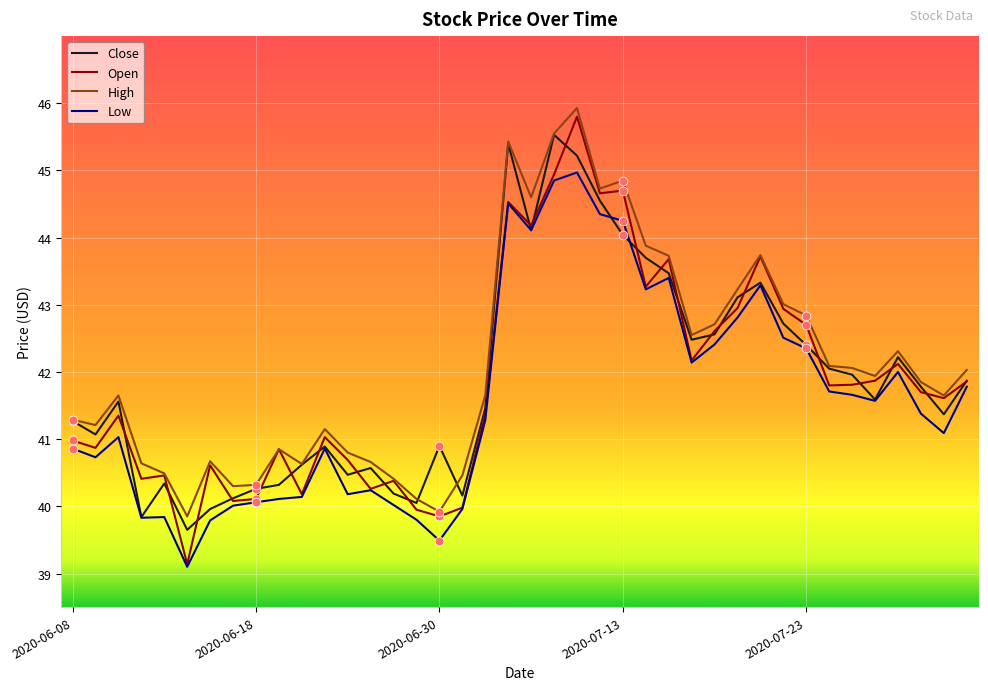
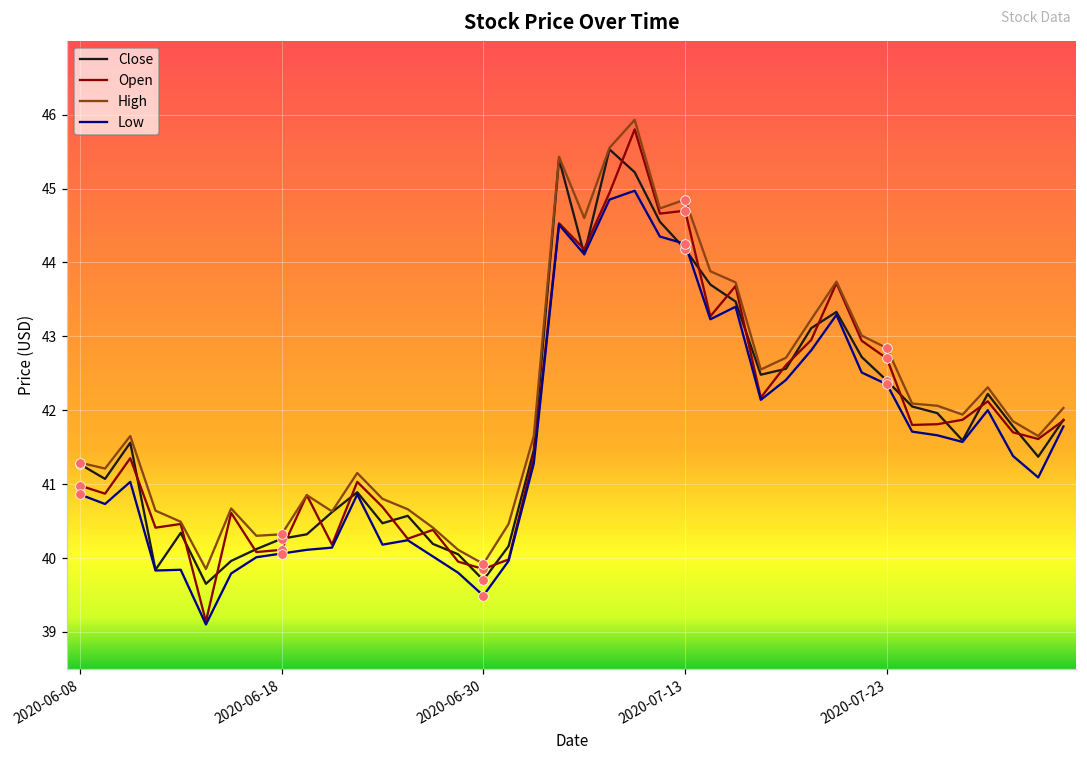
  {
    "Close": {
-     "2020-06-30": 40.9,
-     "2020-07-13": 44.0
+     "2020-06-30": 39.7,
+     "2020-07-13": 44.2
    }
  }
